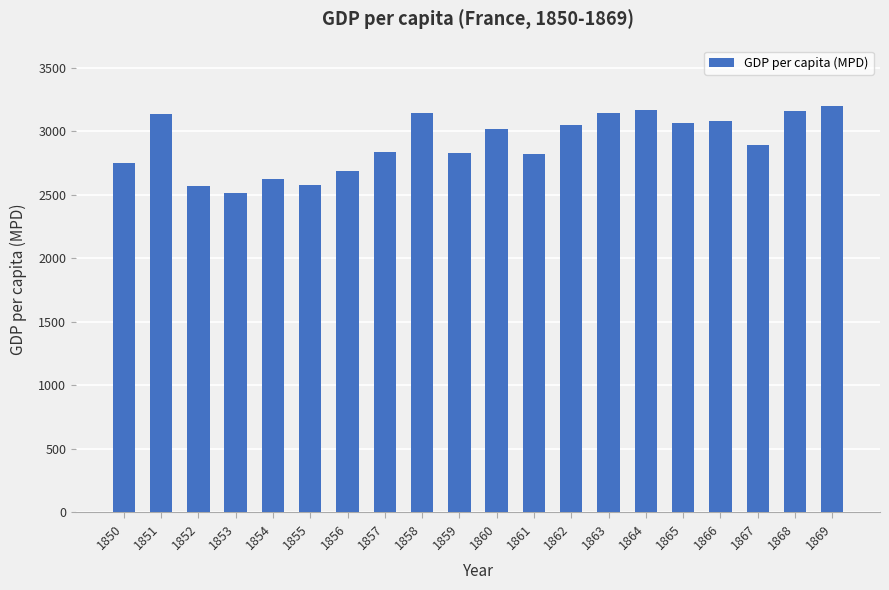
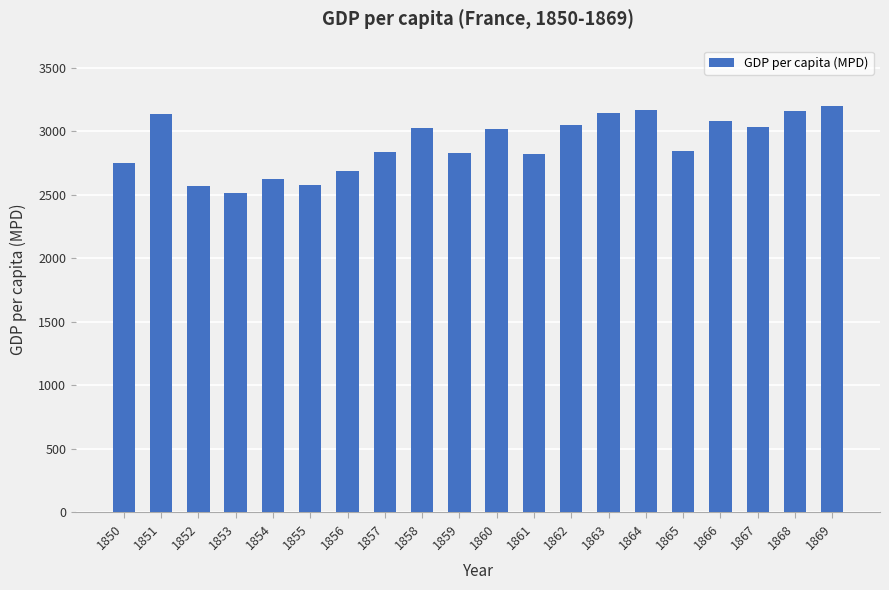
  {
    "1850": 2750,
    "1851": 3140,
    "1852": 2570,
    "1853": 2520,
    "1854": 2630,
    "1855": 2580,
    "1856": 2690,
    "1857": 2840,
-   "1858": 3150,
+   "1858": 3030,
    "1859": 2830,
    "1860": 3020,
    "1861": 2820,
    "1862": 3050,
    "1863": 3150,
    "1864": 3170,
-   "1865": 3070,
+   "1865": 2850,
    "1866": 3080,
-   "1867": 2890,
+   "1867": 3040,
    "1868": 3160,
    "1869": 3200
  }
